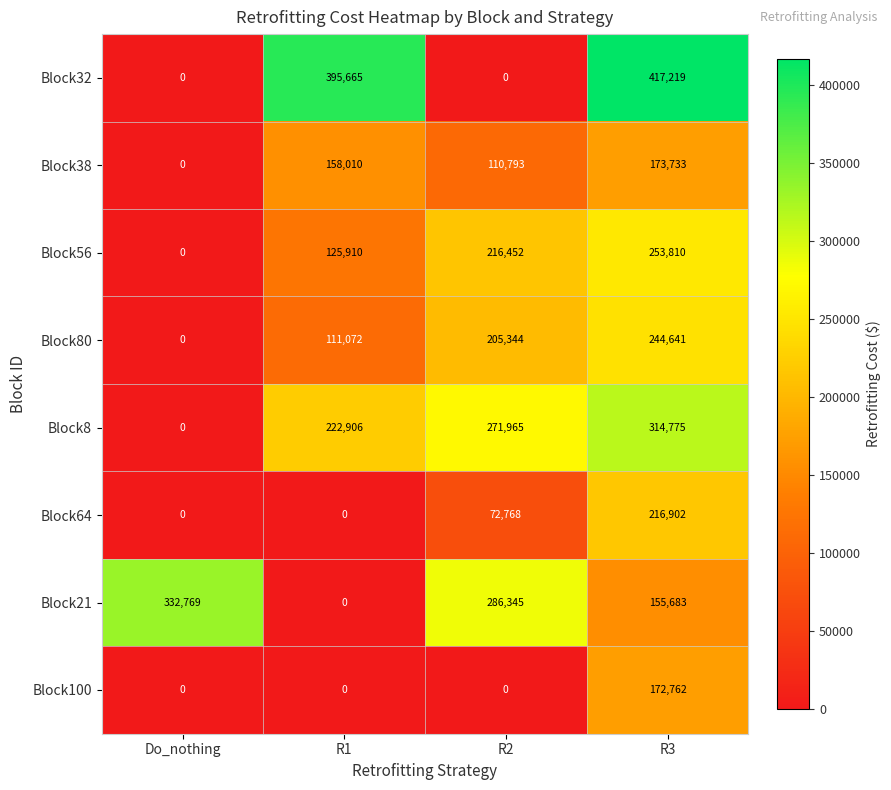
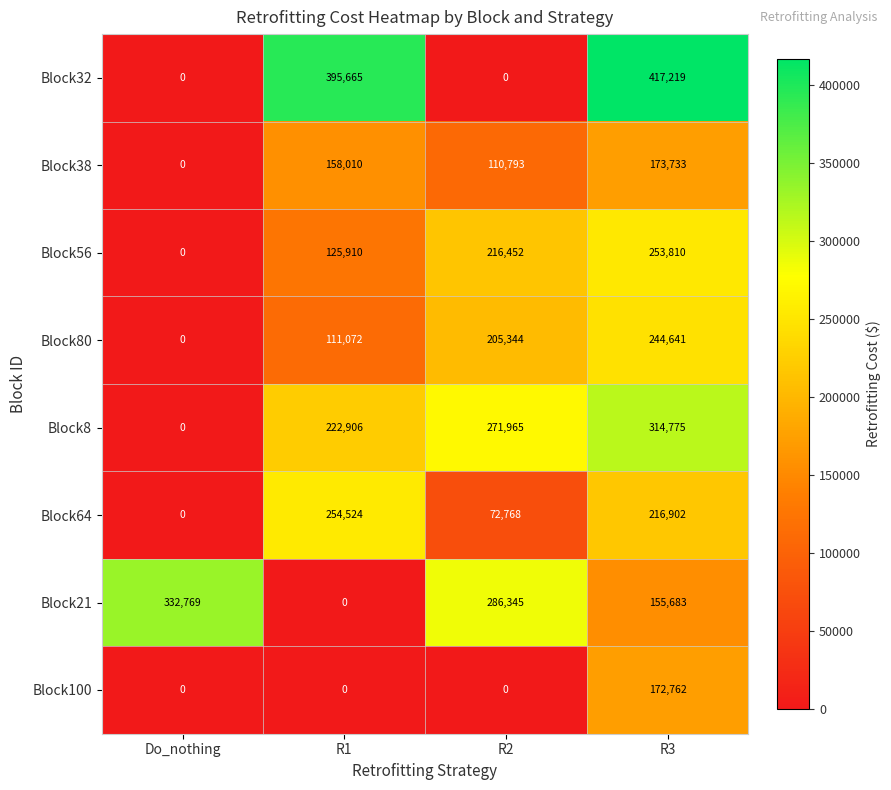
  {
    "Block32": {
      "Do_nothing": "0",
      "R1": "395,665",
      "R2": "0",
      "R3": "417,219"
    },
    "Block38": {
      "Do_nothing": "0",
      "R1": "158,010",
      "R2": "110,793",
      "R3": "173,733"
    },
    "Block56": {
      "Do_nothing": "0",
      "R1": "125,910",
      "R2": "216,452",
      "R3": "253,810"
    },
    "Block80": {
      "Do_nothing": "0",
      "R1": "111,072",
      "R2": "205,344",
      "R3": "244,641"
    },
    "Block8": {
      "Do_nothing": "0",
      "R1": "222,906",
      "R2": "271,965",
      "R3": "314,775"
    },
    "Block64": {
      "Do_nothing": "0",
-     "R1": "0",
+     "R1": "254,524",
      "R2": "72,768",
      "R3": "216,902"
    },
    "Block21": {
      "Do_nothing": "332,769",
      "R1": "0",
      "R2": "286,345",
      "R3": "155,683"
    },
    "Block100": {
      "Do_nothing": "0",
      "R1": "0",
      "R2": "0",
      "R3": "172,762"
    }
  }
